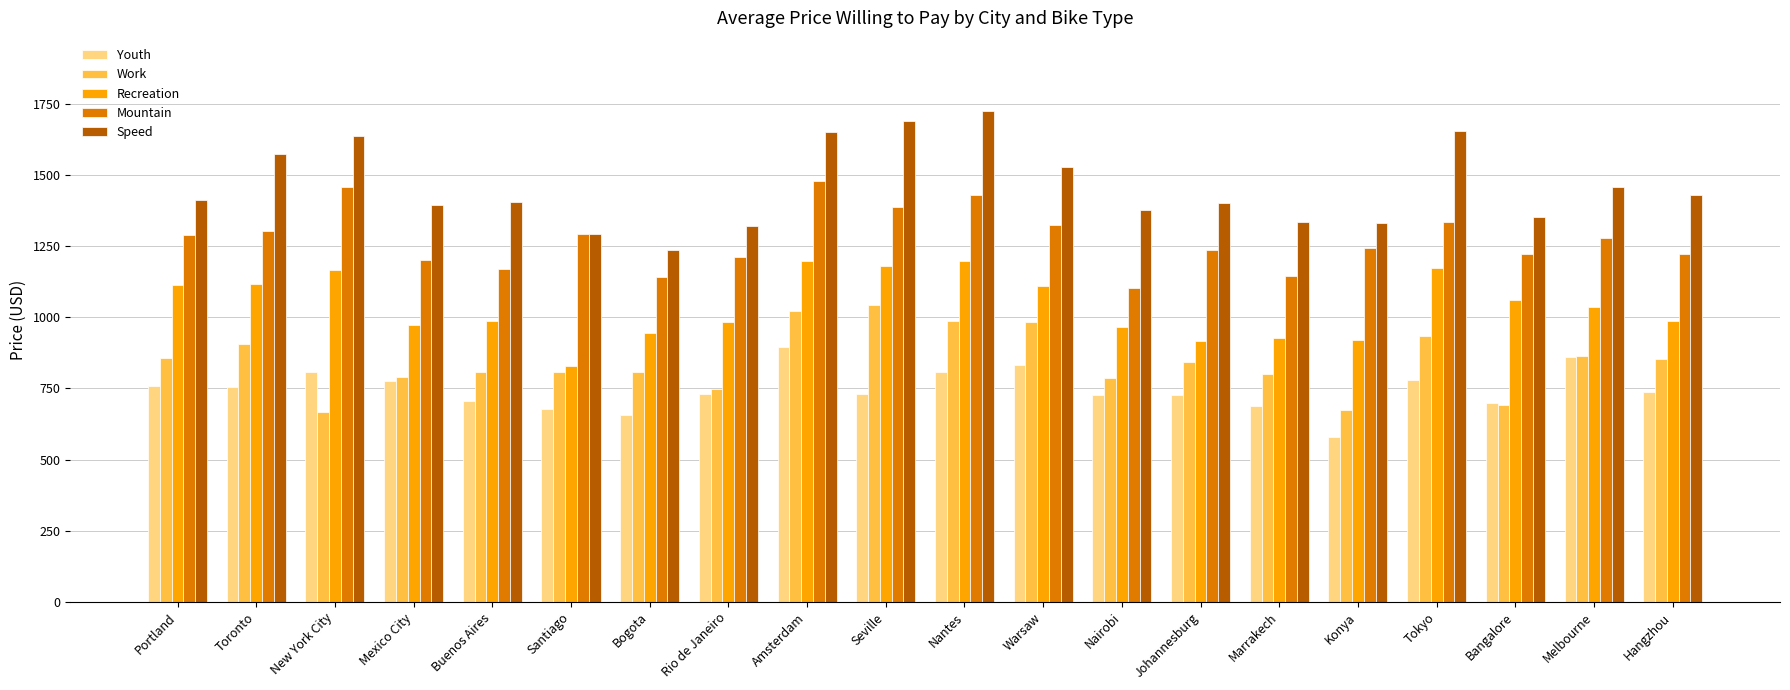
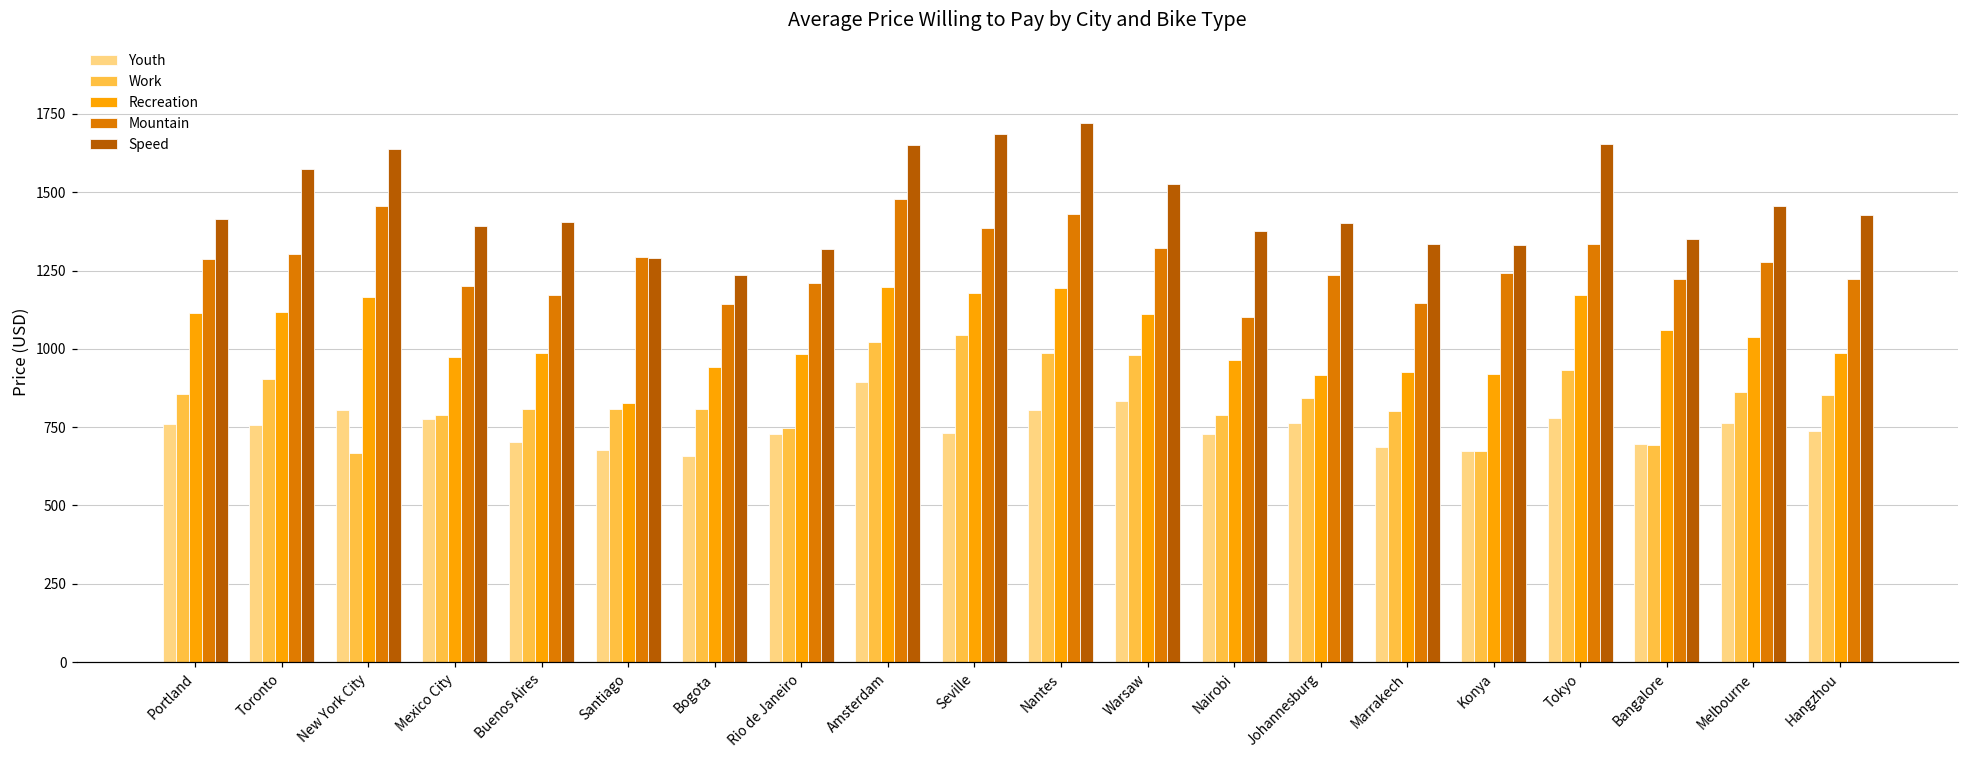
  {
    "Youth": {
      "Portland": 760,
      "Toronto": 760,
      "New York City": 810,
      "Mexico City": 780,
      "Buenos Aires": 700,
      "Santiago": 680,
      "Bogota": 660,
      "Rio de Janeiro": 730,
      "Amsterdam": 900,
      "Seville": 730,
      "Nantes": 810,
      "Warsaw": 830,
      "Nairobi": 730,
-     "Johannesburg": 730,
+     "Johannesburg": 760,
      "Marrakech": 690,
-     "Konya": 580,
+     "Konya": 670,
      "Tokyo": 780,
      "Bangalore": 700,
-     "Melbourne": 860,
+     "Melbourne": 760,
      "Hangzhou": 740
    },
    "Work": {
      "Portland": 860,
      "Toronto": 900,
      "New York City": 670,
      "Mexico City": 790,
      "Buenos Aires": 810,
      "Santiago": 810,
      "Bogota": 810,
      "Rio de Janeiro": 750,
      "Amsterdam": 1020,
      "Seville": 1040,
      "Nantes": 990,
      "Warsaw": 980,
      "Nairobi": 790,
      "Johannesburg": 840,
      "Marrakech": 800,
      "Konya": 670,
      "Tokyo": 930,
      "Bangalore": 690,
      "Melbourne": 860,
      "Hangzhou": 850
    }
  }
